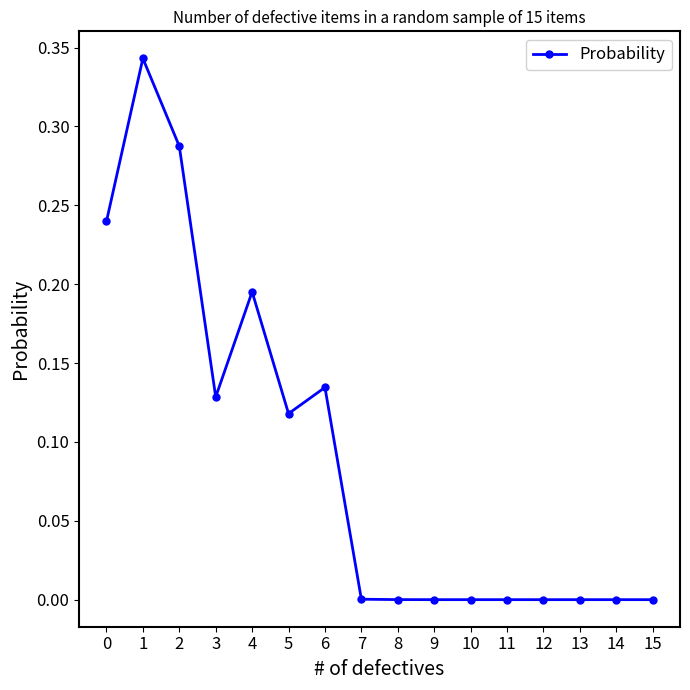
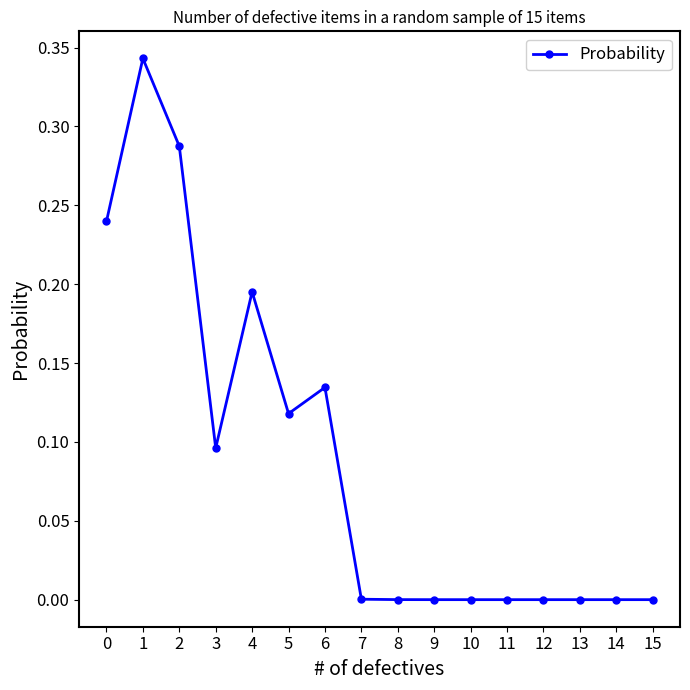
  {
    "0": 0.240,
    "1": 0.343,
    "2": 0.287,
-   "3": 0.129,
+   "3": 0.096,
    "4": 0.195,
    "5": 0.118,
    "6": 0.135,
    "7": 0.000,
    "8": 0.000,
    "9": 0.000,
    "10": 0.000,
    "11": 0.000,
    "12": 0.000,
    "13": 0.000,
    "14": 0.000,
    "15": 0.000
  }
